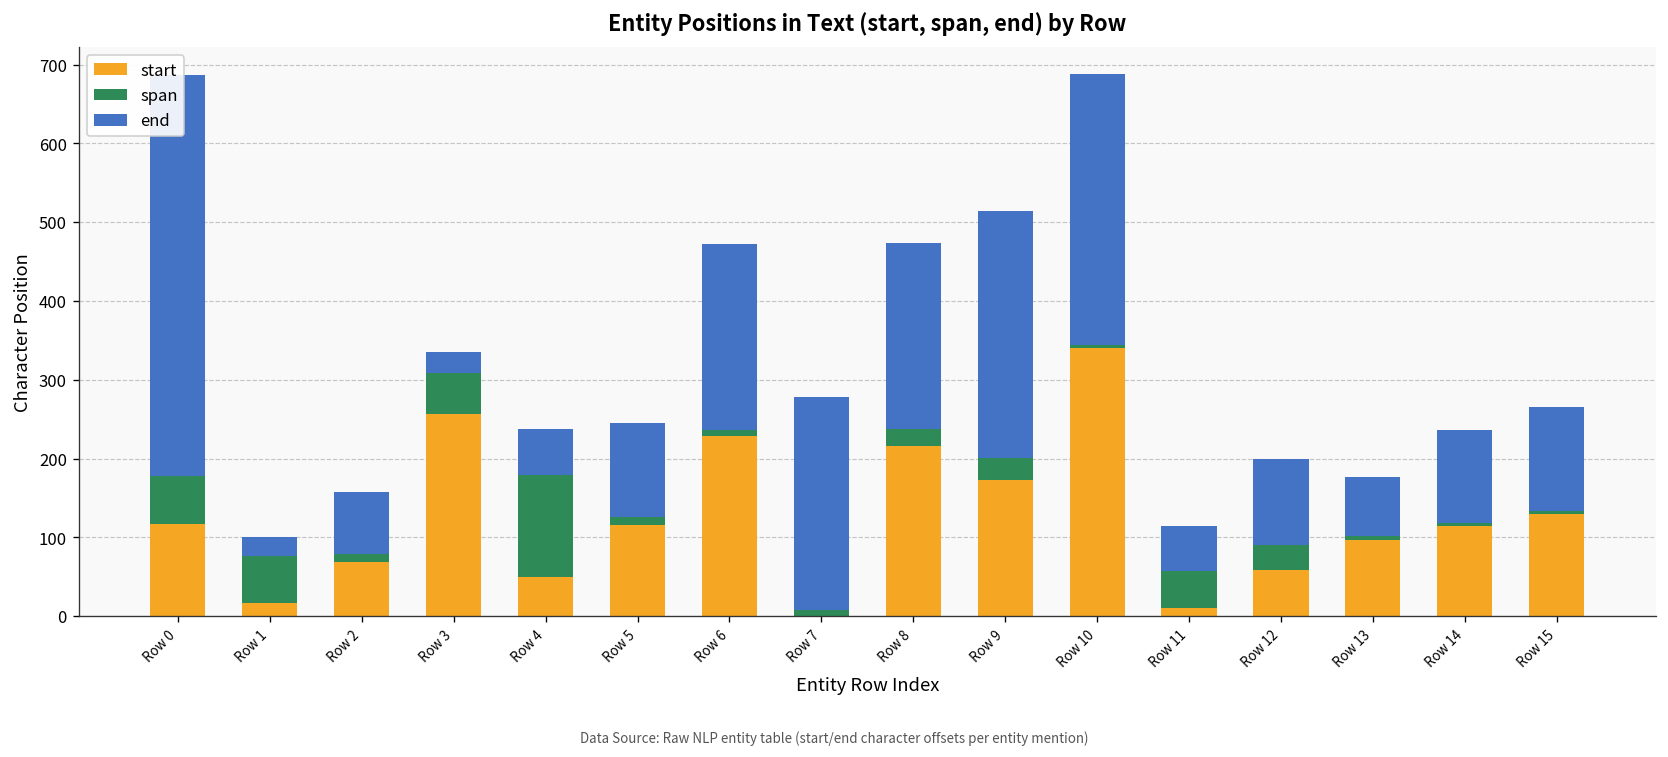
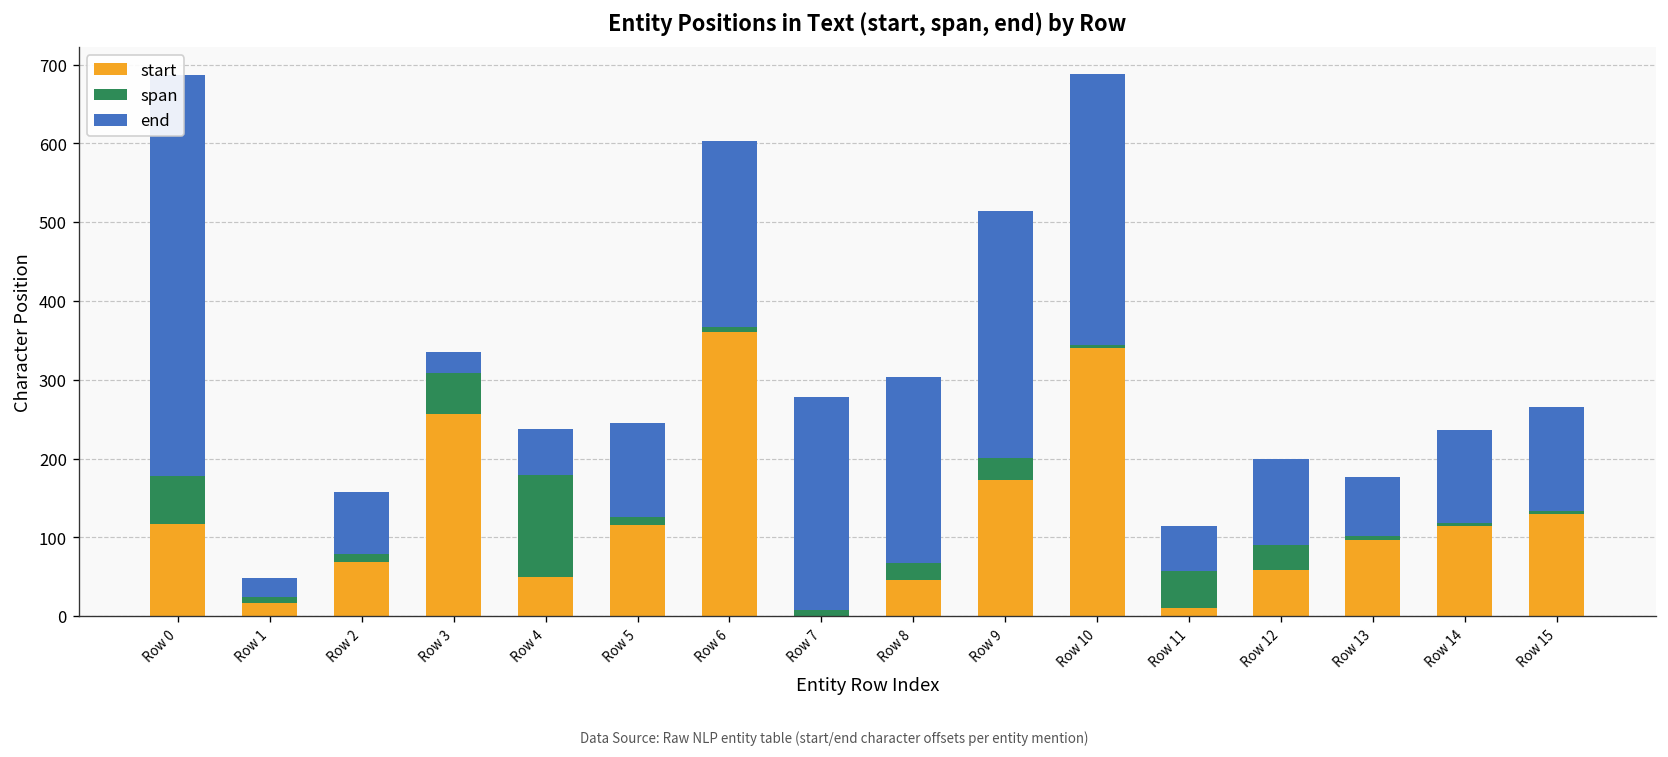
  {
    "start": {
      "Row 0": 120,
      "Row 1": 20,
      "Row 2": 70,
      "Row 3": 260,
      "Row 4": 50,
      "Row 5": 120,
-     "Row 6": 230,
+     "Row 6": 360,
      "Row 7": 0,
-     "Row 8": 220,
+     "Row 8": 50,
      "Row 9": 170,
      "Row 10": 340,
      "Row 11": 10,
      "Row 12": 60,
      "Row 13": 100,
      "Row 14": 110,
      "Row 15": 130
    },
    "span": {
      "Row 0": 60,
-     "Row 1": 60,
+     "Row 1": 10,
      "Row 2": 10,
      "Row 3": 50,
      "Row 4": 130,
      "Row 5": 10,
      "Row 6": 10,
      "Row 7": 10,
      "Row 8": 20,
      "Row 9": 30,
      "Row 10": 0,
      "Row 11": 50,
      "Row 12": 30,
      "Row 13": 10,
      "Row 14": 0
    },
    "end": {
      "Row 1": 20,
      "Row 2": 80,
      "Row 3": 30,
      "Row 4": 60,
      "Row 5": 120,
      "Row 6": 240,
      "Row 7": 270,
      "Row 8": 240,
      "Row 9": 310,
      "Row 10": 340,
      "Row 11": 60,
      "Row 12": 110,
      "Row 13": 80,
      "Row 14": 120,
      "Row 15": 130
    }
  }
